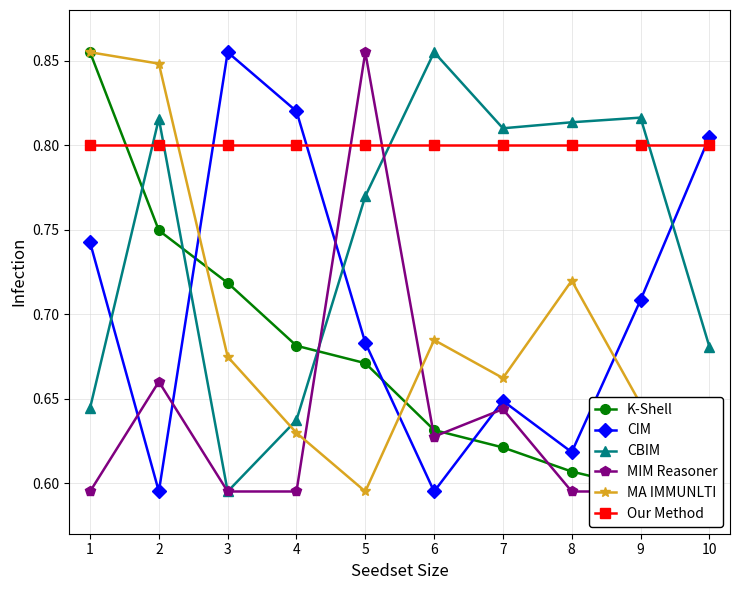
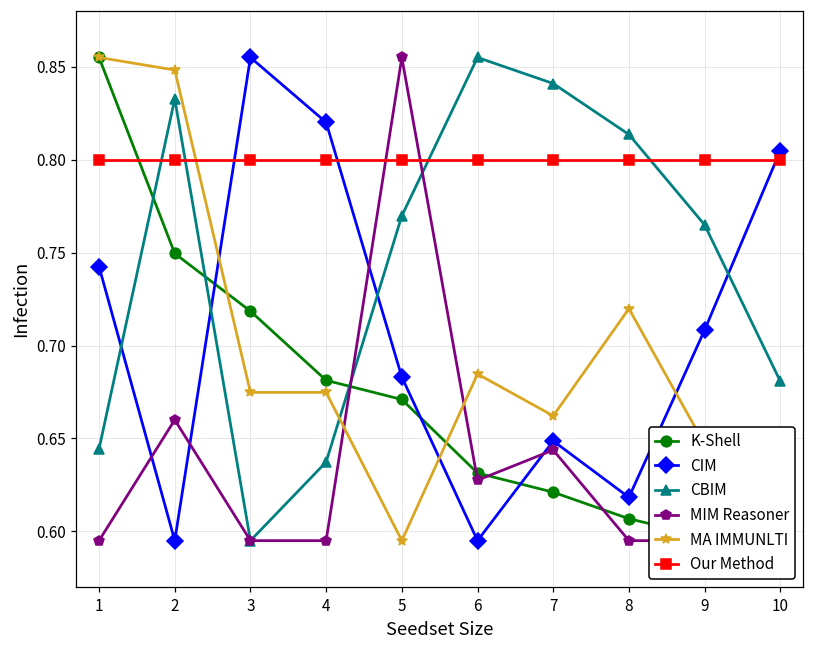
  {
    "K-Shell": {
      "2": 0.750,
      "3": 0.718,
      "4": 0.681,
      "5": 0.671,
      "6": 0.631,
      "7": 0.621,
      "8": 0.607
    },
    "CIM": {
      "1": 0.742,
      "2": 0.595,
      "3": 0.855,
      "4": 0.820,
      "5": 0.683,
      "6": 0.595,
      "7": 0.649,
      "8": 0.618,
      "9": 0.708,
      "10": 0.805
    },
    "CBIM": {
      "1": 0.644,
-     "2": 0.816,
+     "2": 0.833,
      "4": 0.637,
      "5": 0.770,
      "6": 0.855,
-     "7": 0.810,
+     "7": 0.841,
      "8": 0.814,
-     "9": 0.816,
+     "9": 0.765,
      "10": 0.681
    },
    "MIM Reasoner": {
      "1": 0.595,
      "2": 0.660,
      "4": 0.595,
      "5": 0.855,
      "6": 0.628,
      "7": 0.644,
      "8": 0.595
    },
    "MA IMMUNLTI": {
      "2": 0.848,
      "3": 0.675,
-     "4": 0.630,
+     "4": 0.675,
      "5": 0.595,
      "6": 0.685,
      "7": 0.662,
      "8": 0.720
    },
    "Our Method": {
      "1": 0.800,
      "2": 0.800,
      "3": 0.800,
      "4": 0.800,
      "5": 0.800,
      "6": 0.800,
      "7": 0.800,
      "8": 0.800,
      "9": 0.800,
      "10": 0.800
    }
  }
